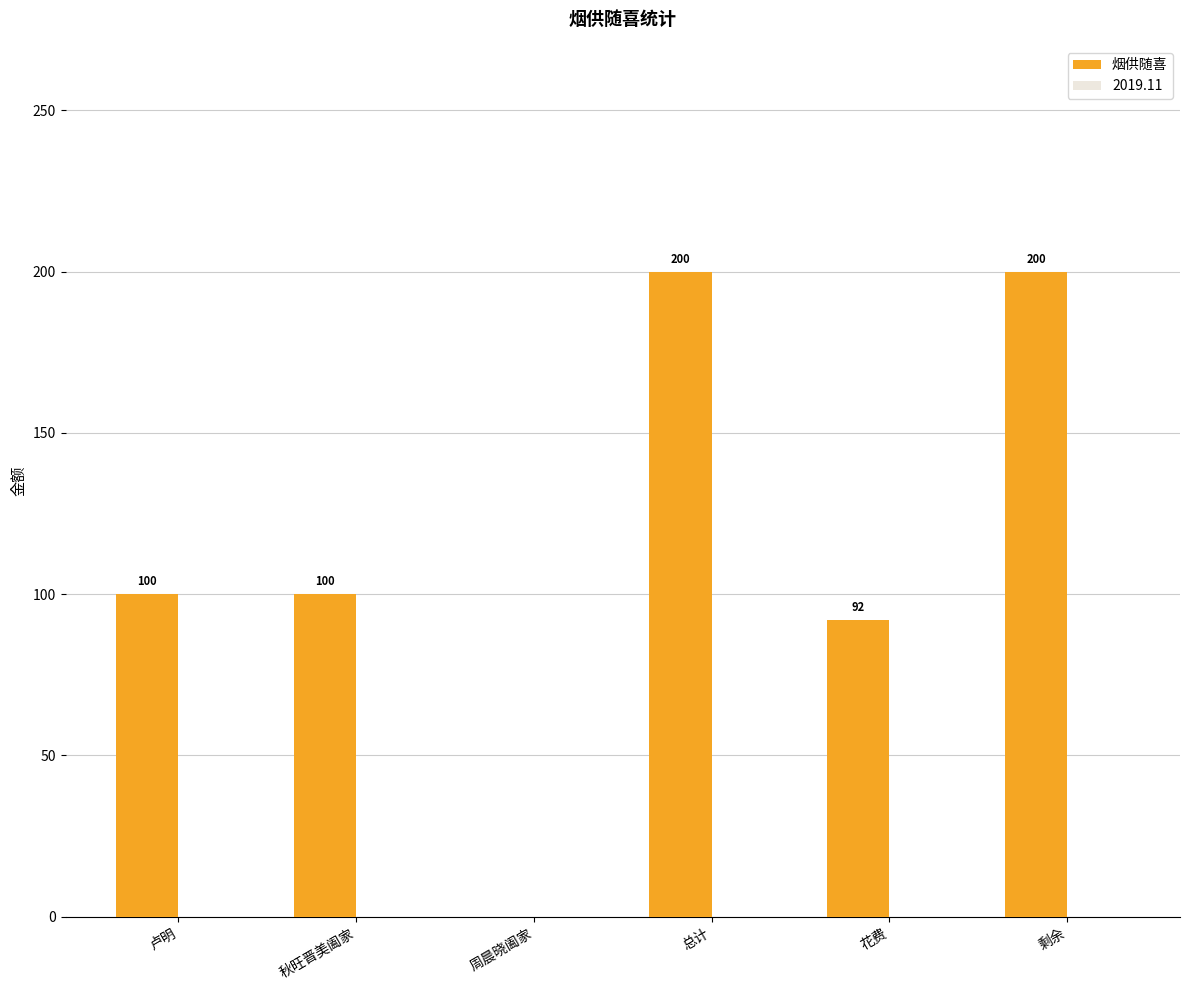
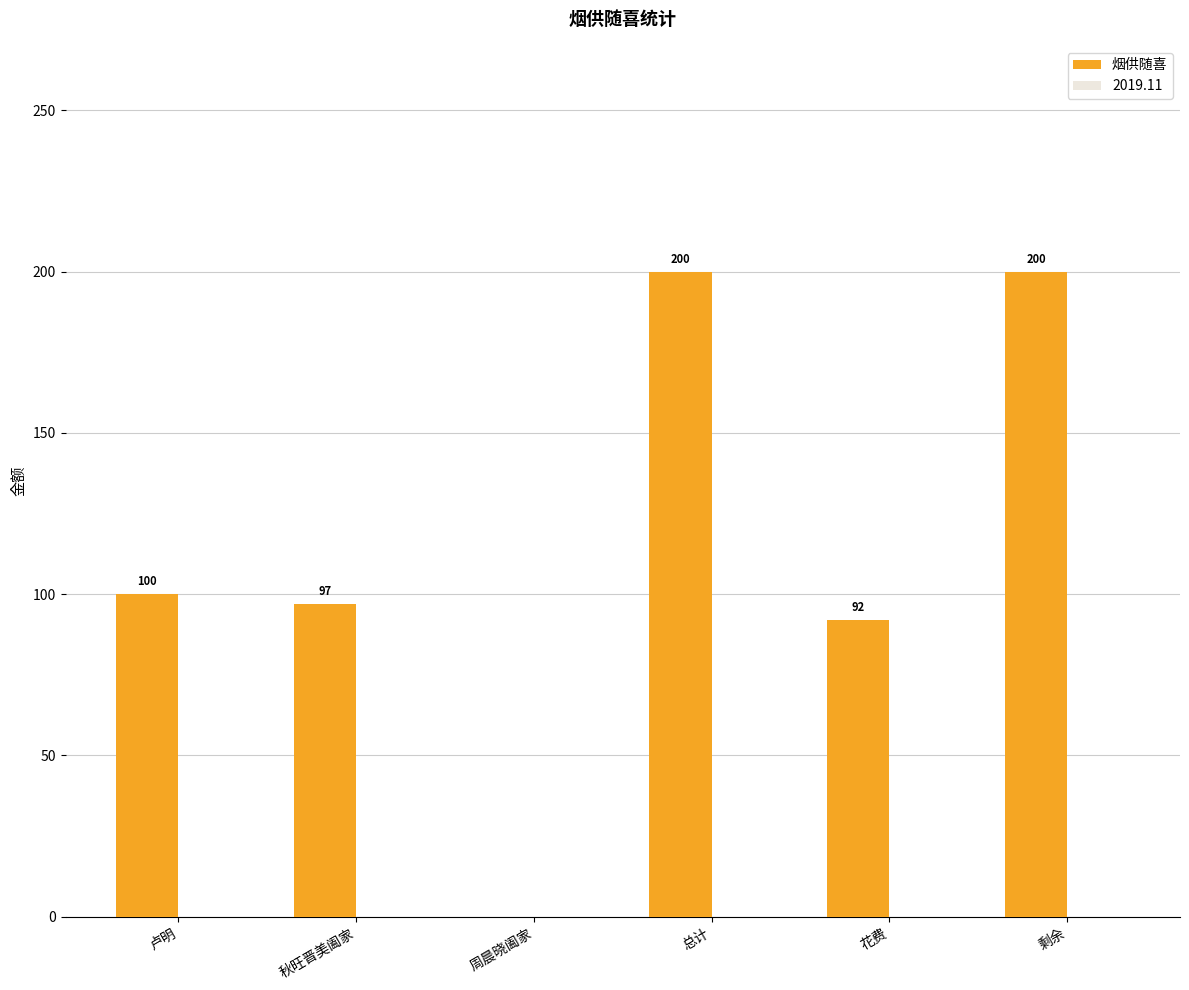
  {
    "烟供随喜": {
      "卢明": 100,
-     "秋旺晋美阖家": 100,
+     "秋旺晋美阖家": 97,
      "总计": 200,
      "花费": 92,
      "剩余": 200
    },
    "2019.11": {
      "卢明": 0,
      "秋旺晋美阖家": 0,
      "周晨晓阖家": 0,
      "总计": 0,
      "花费": 0,
      "剩余": 0
    }
  }
